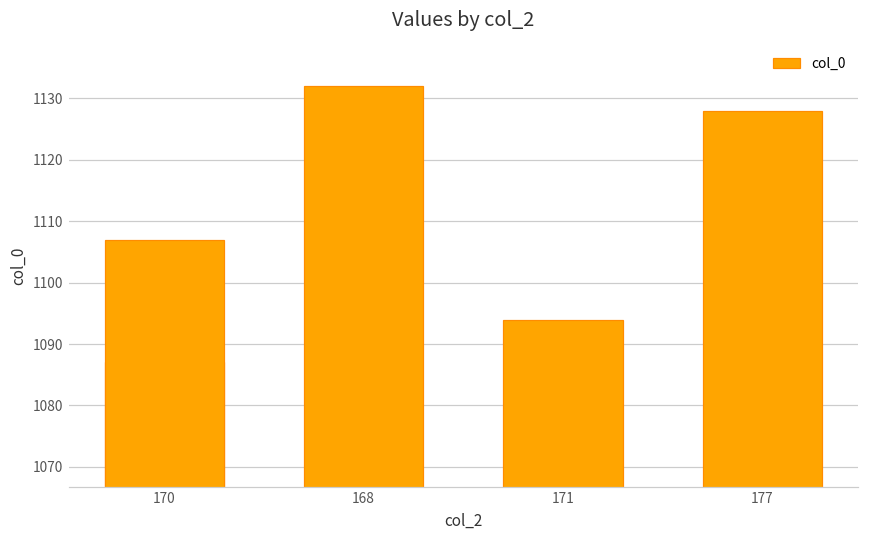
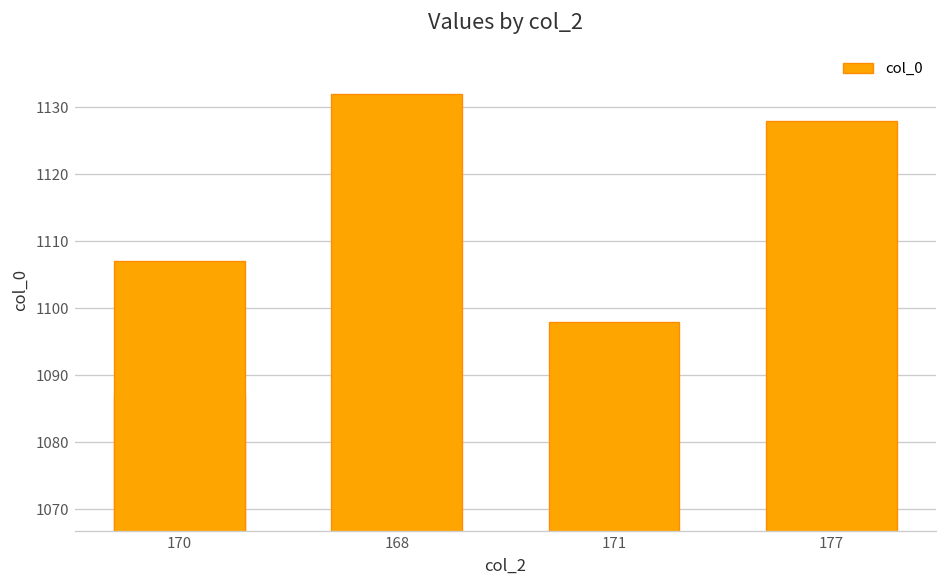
  {
    "168": 1132,
-   "171": 1094,
+   "171": 1098,
    "177": 1128
  }
